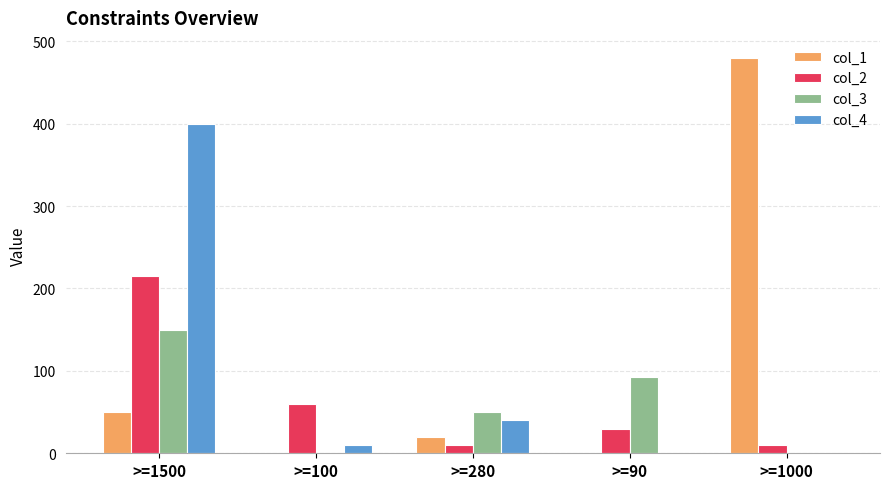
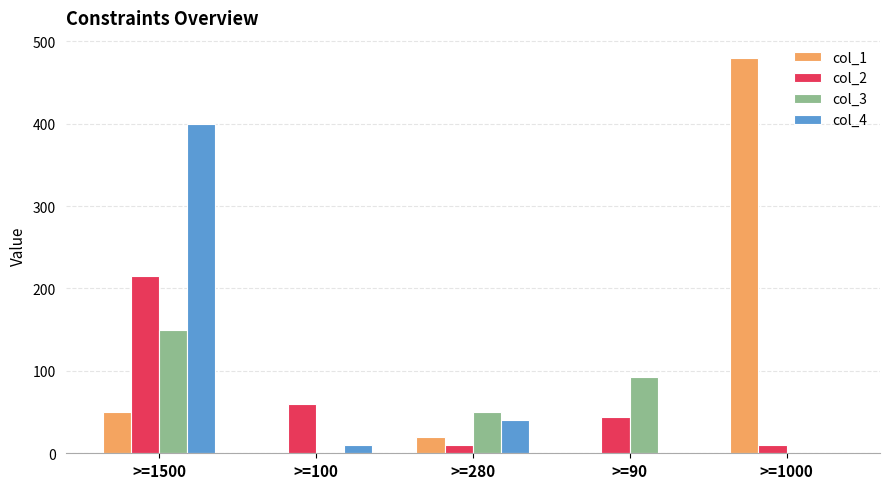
  {
    "col_1": {
      ">=1500": 50,
      ">=100": 0,
      ">=280": 20,
      ">=90": 0,
      ">=1000": 480
    },
    "col_2": {
      ">=1500": 220,
      ">=100": 60,
      ">=280": 10,
-     ">=90": 30,
+     ">=90": 40,
      ">=1000": 10
    },
    "col_3": {
      ">=1500": 150,
      ">=100": 0,
      ">=280": 50,
      ">=90": 90,
      ">=1000": 0
    },
    "col_4": {
      ">=1500": 400,
      ">=100": 10,
      ">=280": 40,
      ">=90": 0,
      ">=1000": 0
    }
  }
